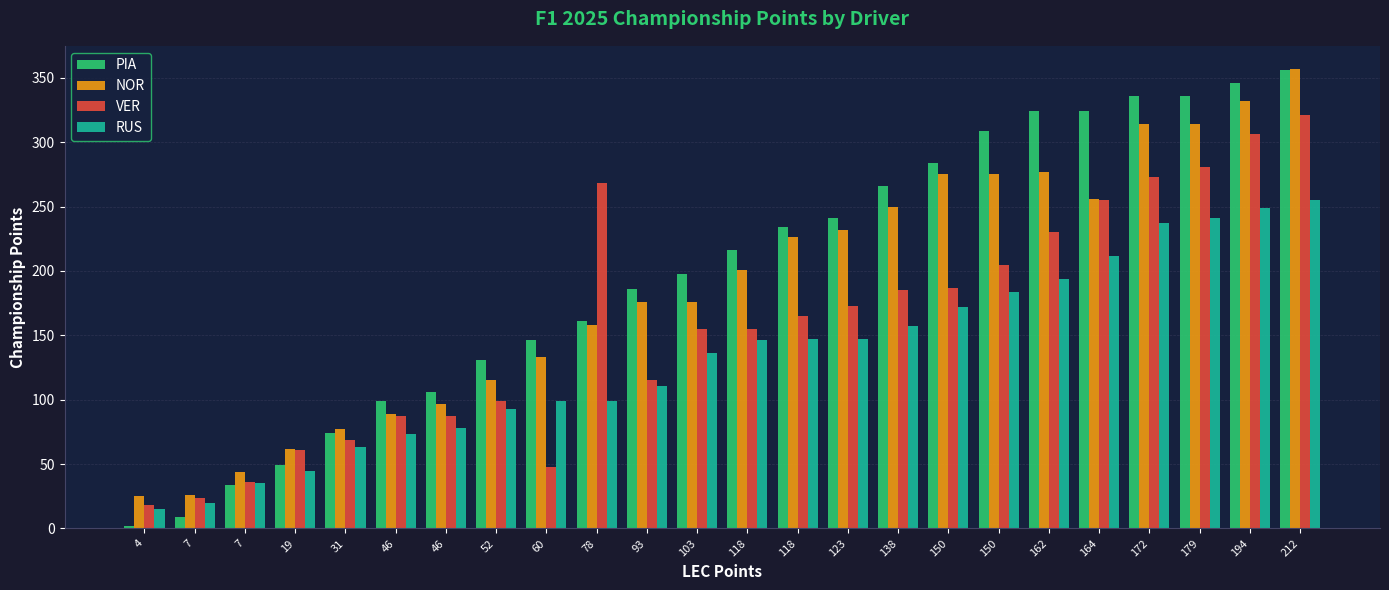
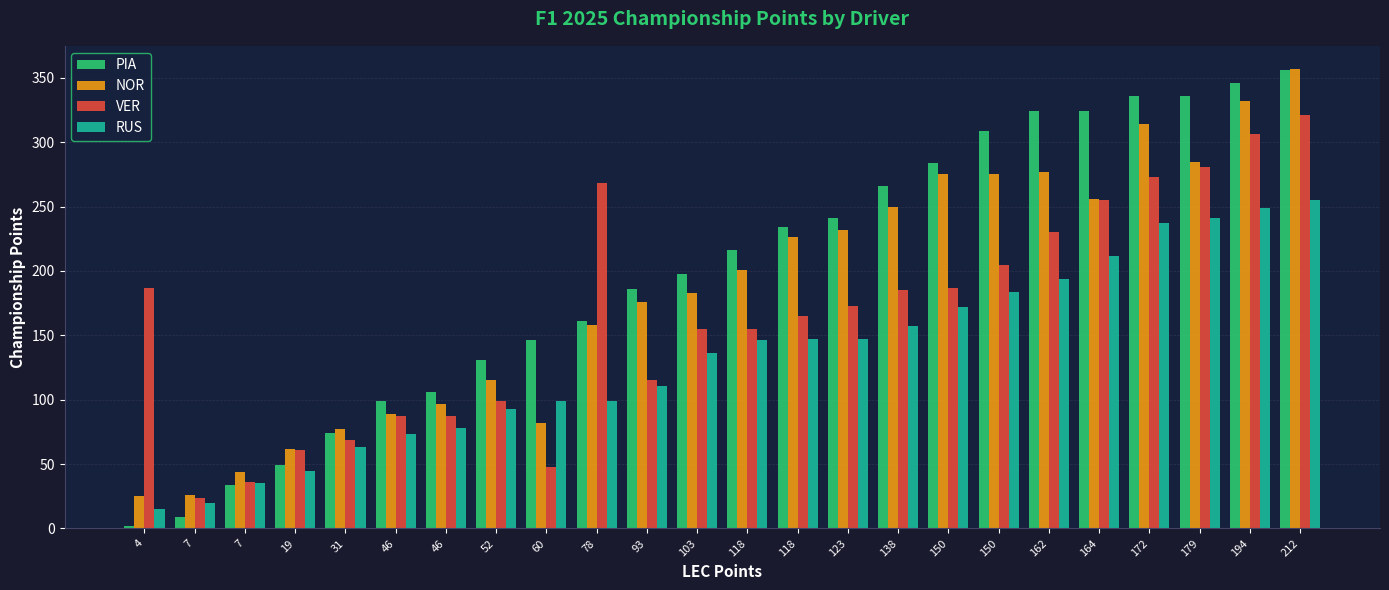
  {
    "NOR": {
      "4": 25,
      "19": 62,
      "31": 77,
      "52": 115,
-     "60": 133,
+     "60": 82,
      "78": 158,
      "93": 176,
-     "103": 176,
+     "103": 183,
      "123": 232,
      "138": 250,
      "162": 277,
      "164": 256,
      "172": 314,
-     "179": 314,
+     "179": 285,
      "194": 332,
      "212": 357
    },
    "VER": {
-     "4": 18,
+     "4": 187,
      "19": 61,
      "31": 69,
      "52": 99,
      "60": 48,
      "78": 268,
      "93": 115,
      "103": 155,
      "123": 173,
      "138": 185,
      "162": 230,
      "164": 255,
      "172": 273,
      "179": 281,
      "194": 306,
      "212": 321
    }
  }
